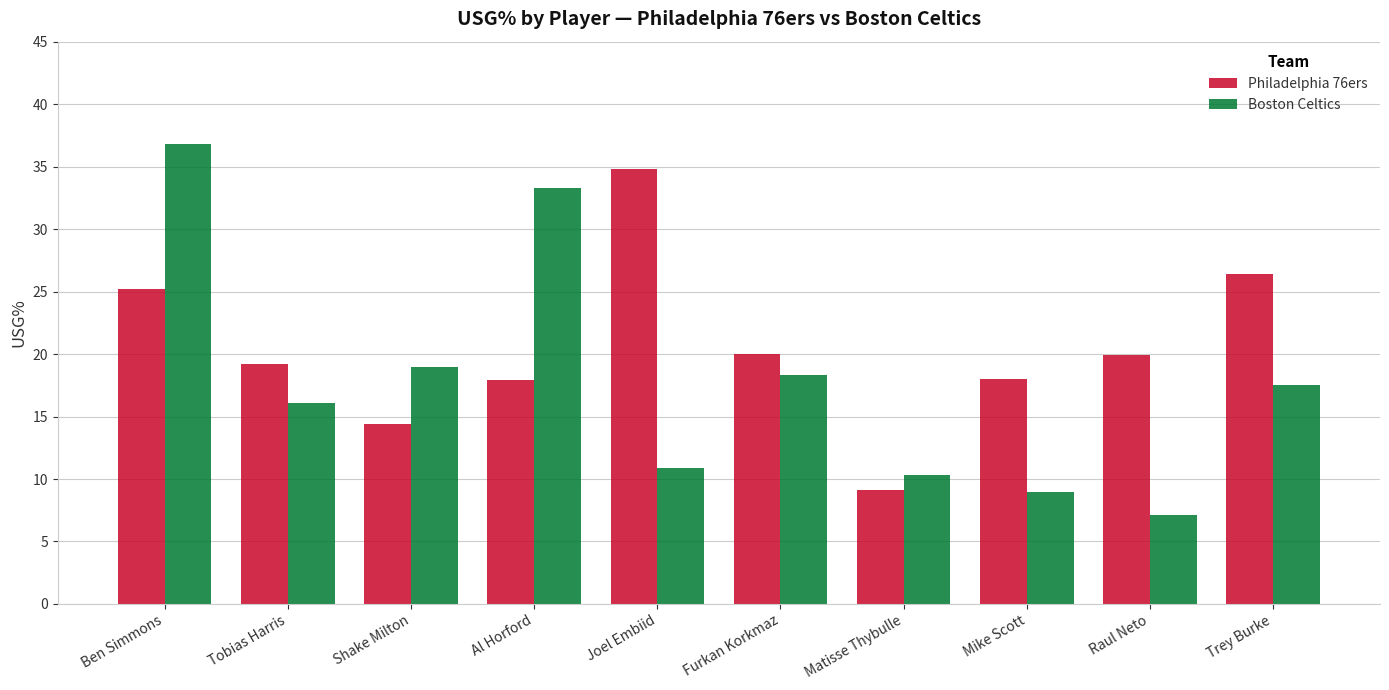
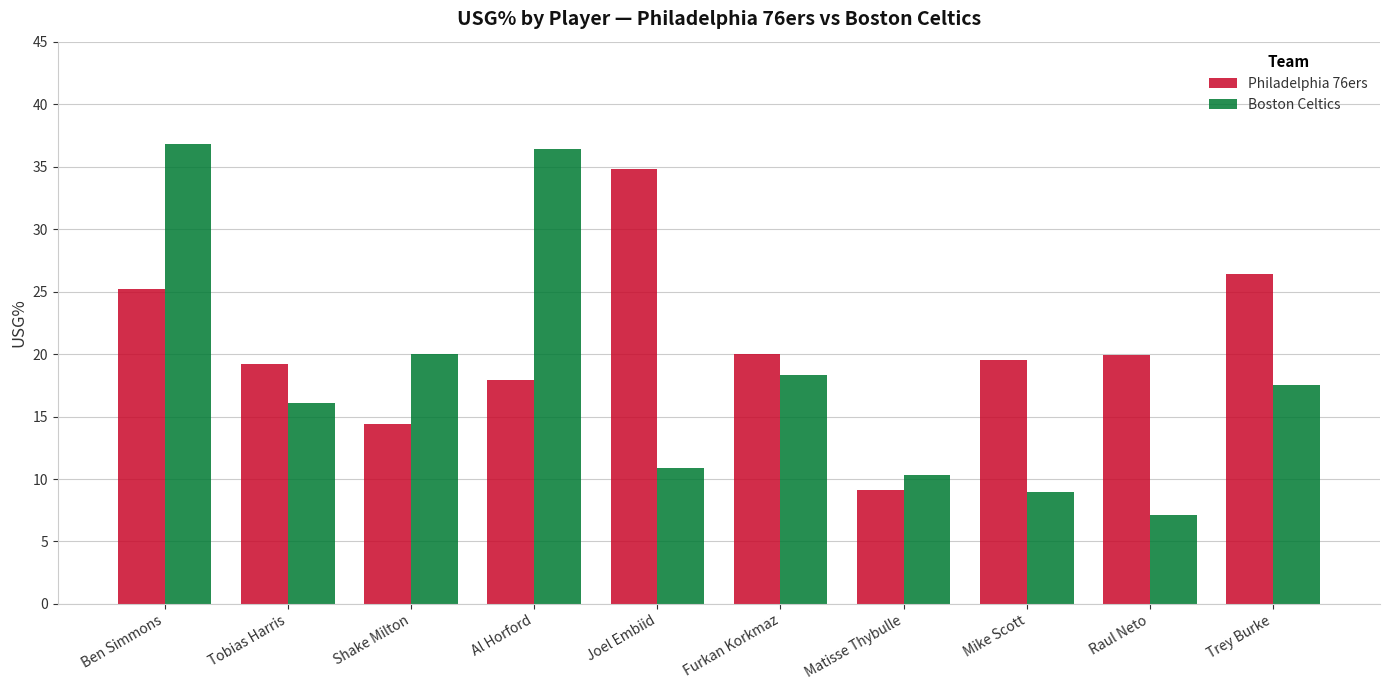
  {
    "Philadelphia 76ers": {
      "Ben Simmons": 25.2,
      "Tobias Harris": 19.2,
      "Shake Milton": 14.4,
      "Al Horford": 17.9,
      "Joel Embiid": 34.8,
      "Furkan Korkmaz": 20.0,
      "Matisse Thybulle": 9.1,
-     "Mike Scott": 18.0,
+     "Mike Scott": 19.5,
      "Raul Neto": 19.9,
      "Trey Burke": 26.4
    },
    "Boston Celtics": {
      "Ben Simmons": 36.8,
      "Tobias Harris": 16.1,
-     "Shake Milton": 19,
-     "Al Horford": 33.3,
+     "Shake Milton": 20,
+     "Al Horford": 36.4,
      "Joel Embiid": 10.9,
      "Furkan Korkmaz": 18.3,
      "Matisse Thybulle": 10.3,
      "Mike Scott": 9.0,
      "Raul Neto": 7.1,
      "Trey Burke": 17.5
    }
  }
